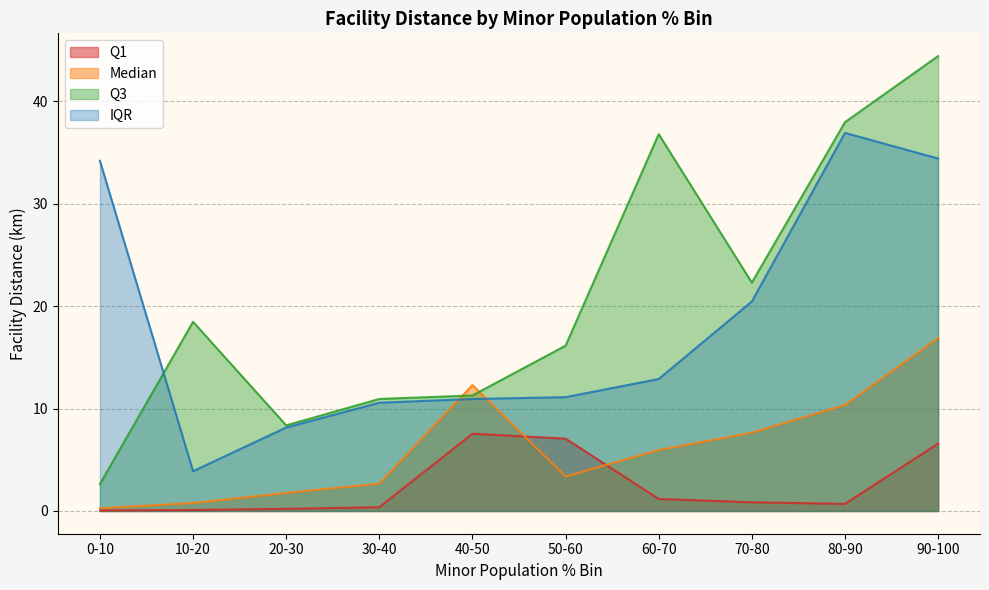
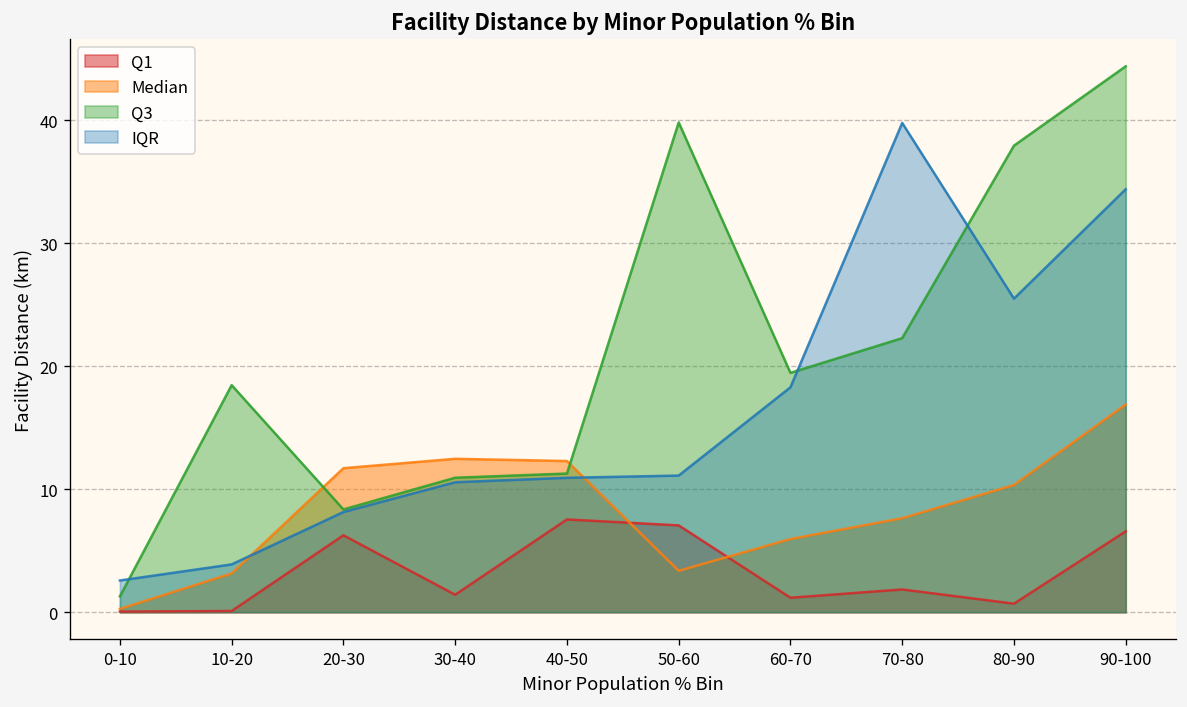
  {
    "Q1": {
      "10-20": 0.1,
-     "20-30": 0.2,
-     "30-40": 0.4,
+     "20-30": 6.3,
+     "30-40": 1.4,
      "40-50": 7.5,
      "50-60": 7.1,
      "60-70": 1.2,
-     "70-80": 0.8,
+     "70-80": 1.8,
      "80-90": 0.7,
      "90-100": 6.6
    },
    "Median": {
-     "10-20": 0.8,
-     "20-30": 1.8,
-     "30-40": 2.7,
+     "10-20": 3.1,
+     "20-30": 11.7,
+     "30-40": 12.5,
      "40-50": 12.3,
      "50-60": 3.4,
      "60-70": 5.9,
      "70-80": 7.6,
      "80-90": 10.3,
      "90-100": 16.9
    },
    "Q3": {
-     "0-10": 2.6,
+     "0-10": 1.3,
      "10-20": 18.5,
      "30-40": 10.9,
      "40-50": 11.3,
-     "50-60": 16.1,
-     "60-70": 36.8,
+     "50-60": 39.8,
+     "60-70": 19.5,
      "70-80": 22.3,
      "80-90": 37.9,
      "90-100": 44.4
    },
    "IQR": {
-     "0-10": 34.2,
+     "0-10": 2.6,
      "10-20": 3.9,
      "30-40": 10.6,
      "40-50": 10.9,
      "50-60": 11.1,
-     "60-70": 12.9,
-     "70-80": 20.4,
-     "80-90": 36.9,
+     "60-70": 18.3,
+     "70-80": 39.8,
+     "80-90": 25.5,
      "90-100": 34.4
    }
  }
